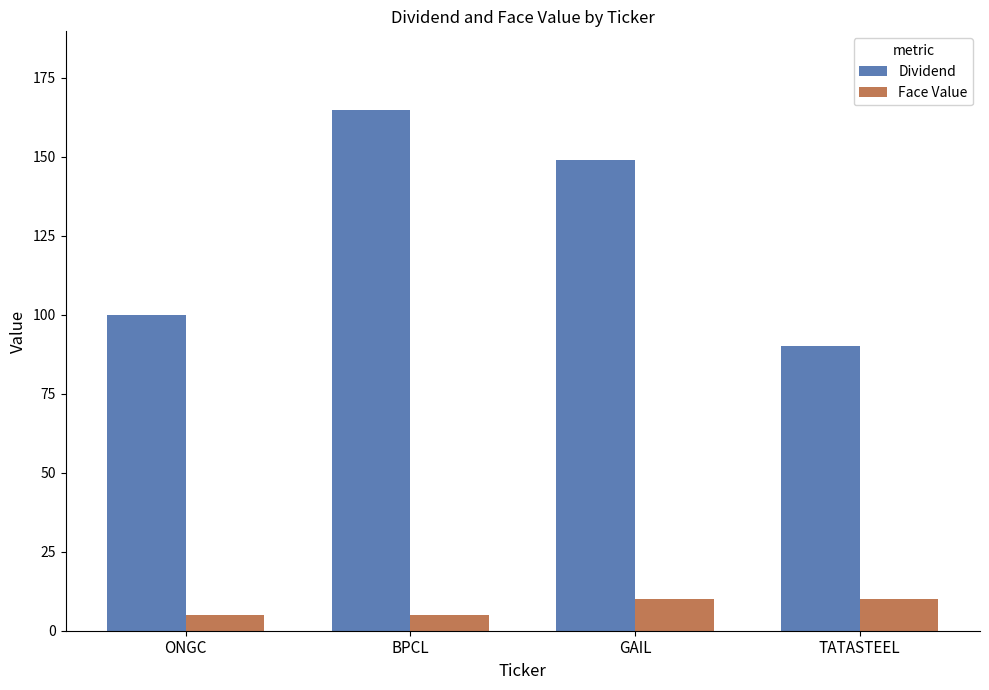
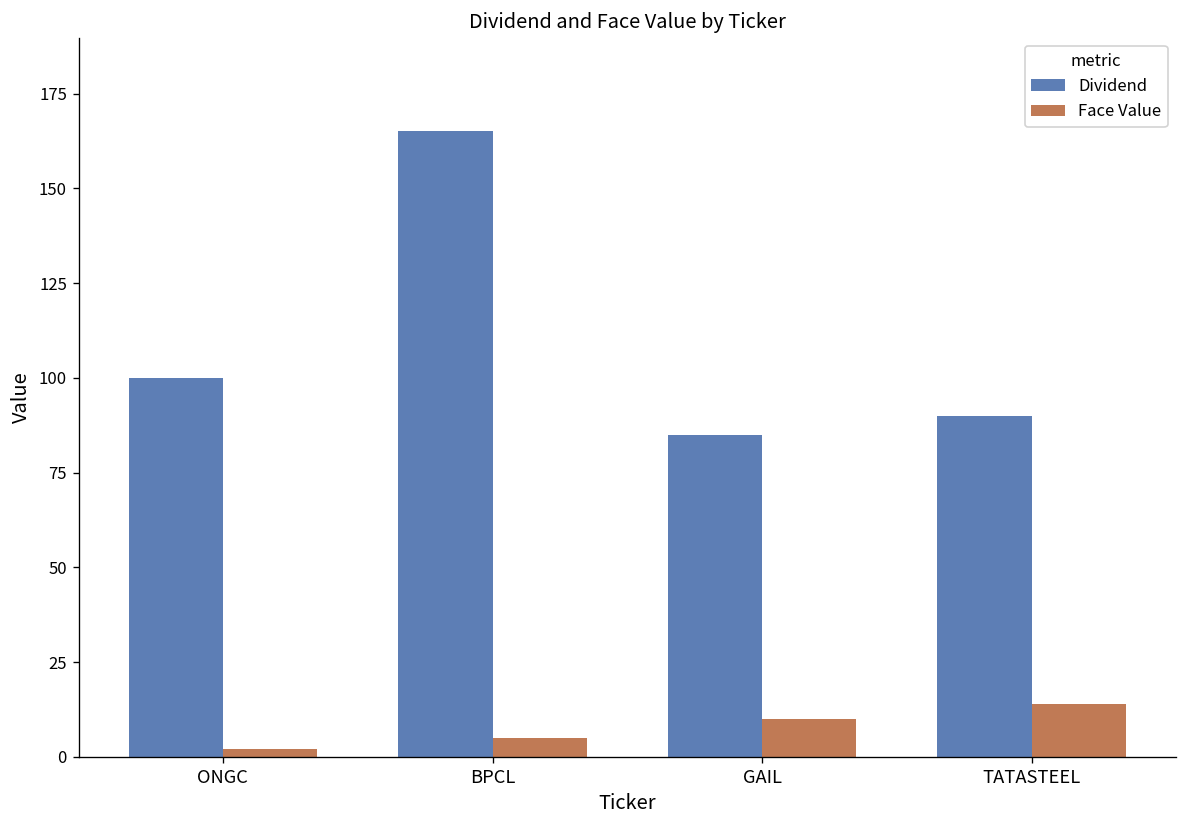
  {
    "Dividend": {
      "ONGC": 100,
      "BPCL": 165,
-     "GAIL": 149,
+     "GAIL": 85,
      "TATASTEEL": 90
    },
    "Face Value": {
-     "ONGC": 5,
+     "ONGC": 2,
      "BPCL": 5,
      "GAIL": 10,
-     "TATASTEEL": 10
+     "TATASTEEL": 14
    }
  }
